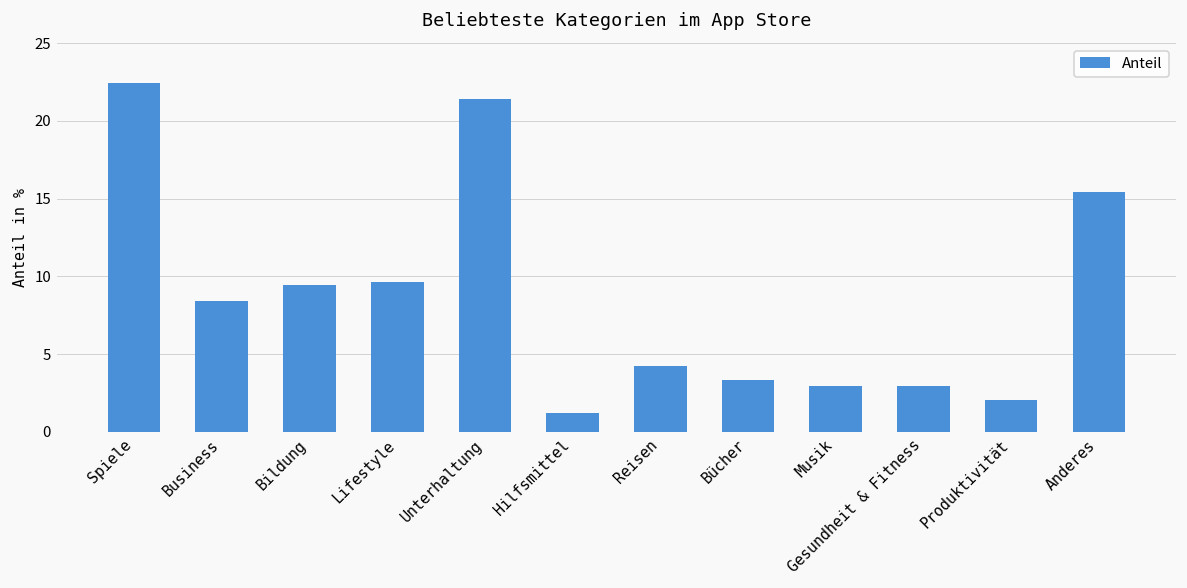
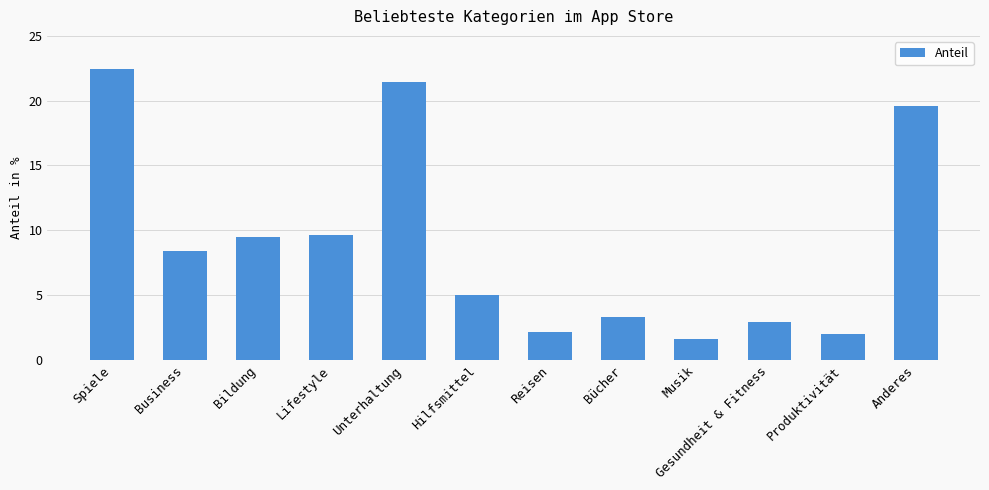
  {
    "Spiele": 22.5,
    "Business": 8.4,
    "Bildung": 9.5,
    "Lifestyle": 9.6,
    "Unterhaltung": 21.4,
-   "Hilfsmittel": 1.2,
-   "Reisen": 4.2,
+   "Hilfsmittel": 5.0,
+   "Reisen": 2.1,
    "Bücher": 3.3,
-   "Musik": 2.9,
+   "Musik": 1.6,
    "Gesundheit & Fitness": 2.9,
    "Produktivität": 2.0,
-   "Anderes": 15.4
+   "Anderes": 19.6
  }
